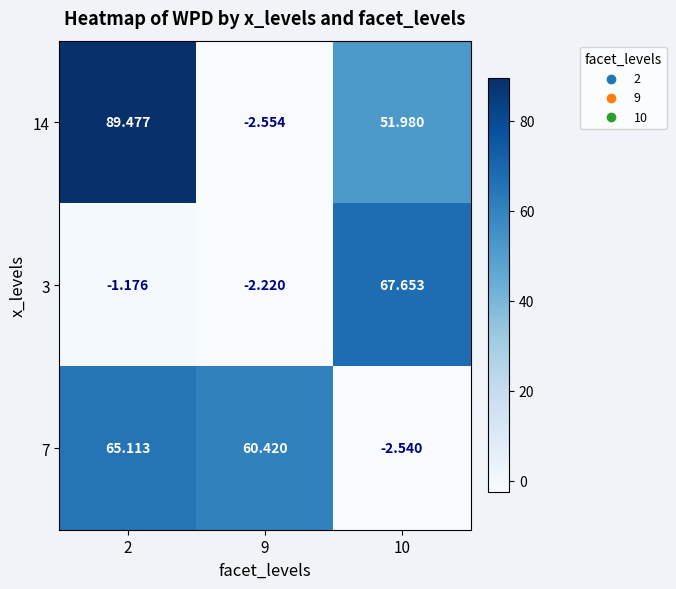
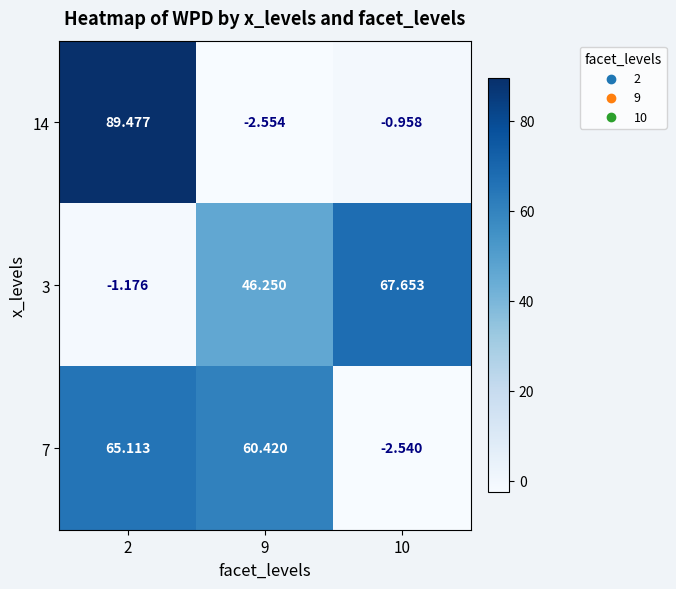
  {
    "14": {
      "2": 89.477,
      "9": -2.554,
-     "10": 51.980
+     "10": -0.958
    },
    "3": {
      "2": -1.176,
-     "9": -2.220,
+     "9": 46.250,
      "10": 67.653
    },
    "7": {
      "2": 65.113,
      "9": 60.420,
      "10": -2.540
    }
  }
